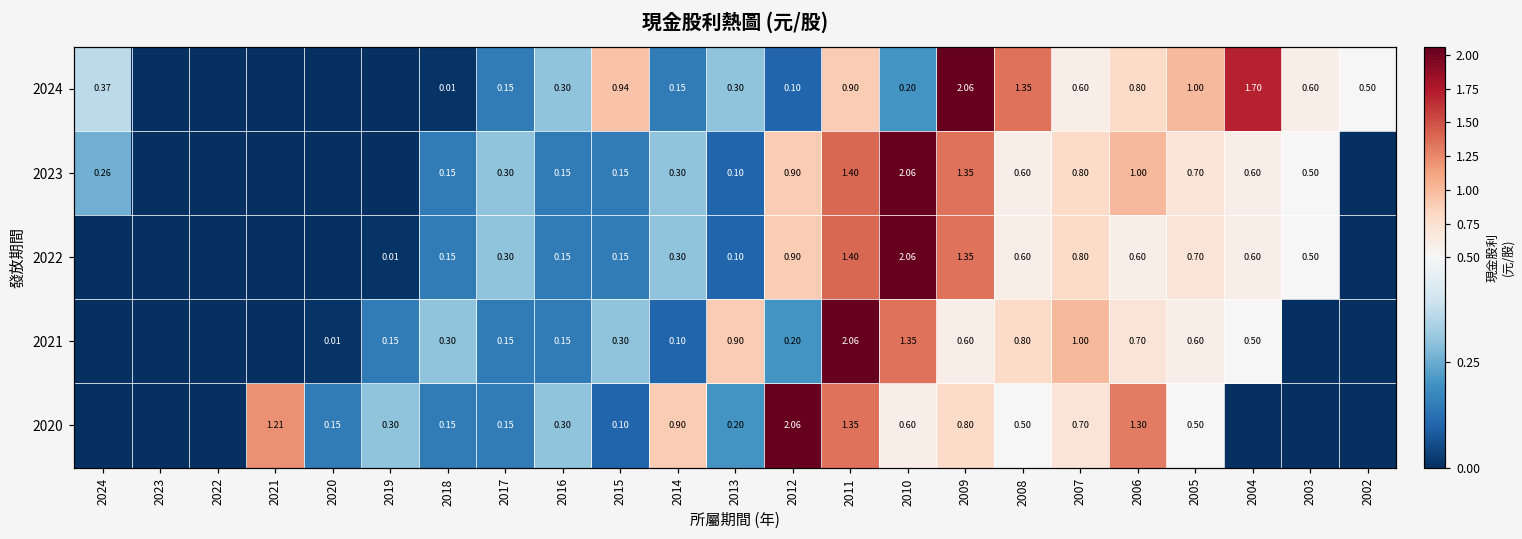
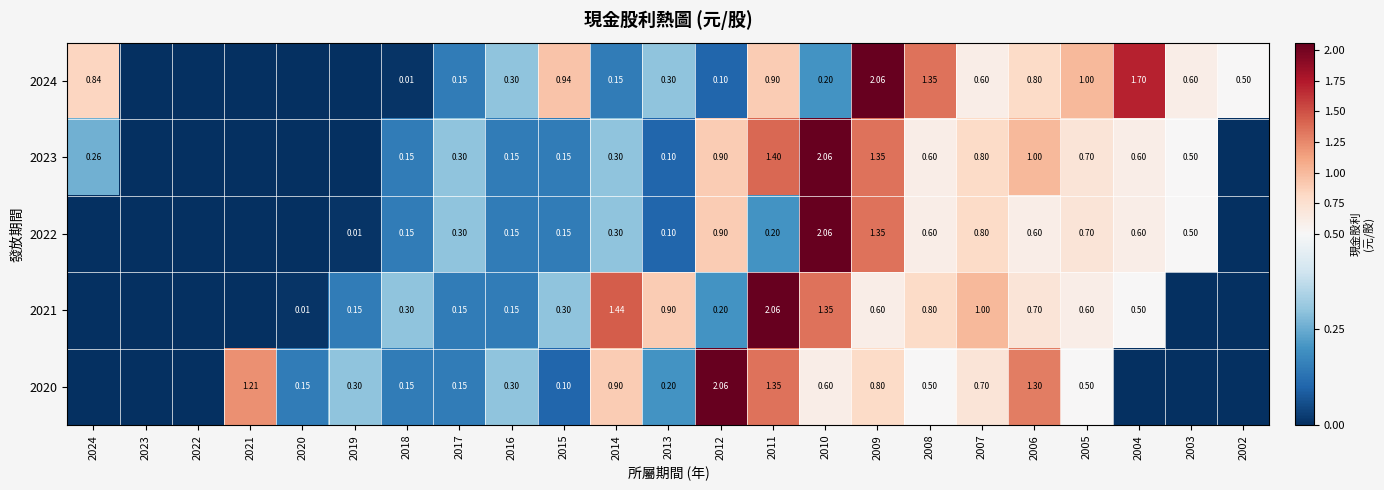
  {
    "2024": {
-     "2024": 0.37,
+     "2024": 0.84,
      "2018": 0.01,
      "2017": 0.15,
      "2016": 0.30,
      "2015": 0.94,
      "2014": 0.15,
      "2013": 0.30,
      "2012": 0.10,
      "2011": 0.90,
      "2010": 0.20,
      "2009": 2.06,
      "2008": 1.35,
      "2007": 0.60,
      "2006": 0.80,
      "2005": 1.00,
      "2004": 1.70,
      "2003": 0.60,
      "2002": 0.50
    },
    "2023": {
      "2024": 0.26,
      "2018": 0.15,
      "2017": 0.30,
      "2016": 0.15,
      "2015": 0.15,
      "2014": 0.30,
      "2013": 0.10,
      "2012": 0.90,
      "2011": 1.40,
      "2010": 2.06,
      "2009": 1.35,
      "2008": 0.60,
      "2007": 0.80,
      "2006": 1.00,
      "2005": 0.70,
      "2004": 0.60,
      "2003": 0.50
    },
    "2022": {
      "2019": 0.01,
      "2018": 0.15,
      "2017": 0.30,
      "2016": 0.15,
      "2015": 0.15,
      "2014": 0.30,
      "2013": 0.10,
      "2012": 0.90,
-     "2011": 1.40,
+     "2011": 0.20,
      "2010": 2.06,
      "2009": 1.35,
      "2008": 0.60,
      "2007": 0.80,
      "2006": 0.60,
      "2005": 0.70,
      "2004": 0.60,
      "2003": 0.50
    },
    "2021": {
      "2020": 0.01,
      "2019": 0.15,
      "2018": 0.30,
      "2017": 0.15,
      "2016": 0.15,
      "2015": 0.30,
-     "2014": 0.10,
+     "2014": 1.44,
      "2013": 0.90,
      "2012": 0.20,
      "2011": 2.06,
      "2010": 1.35,
      "2009": 0.60,
      "2008": 0.80,
      "2007": 1.00,
      "2006": 0.70,
      "2005": 0.60,
      "2004": 0.50
    },
    "2020": {
      "2021": 1.21,
      "2020": 0.15,
      "2019": 0.30,
      "2018": 0.15,
      "2017": 0.15,
      "2016": 0.30,
      "2015": 0.10,
      "2014": 0.90,
      "2013": 0.20,
      "2012": 2.06,
      "2011": 1.35,
      "2010": 0.60,
      "2009": 0.80,
      "2008": 0.50,
      "2007": 0.70,
      "2006": 1.30,
      "2005": 0.50
    }
  }
